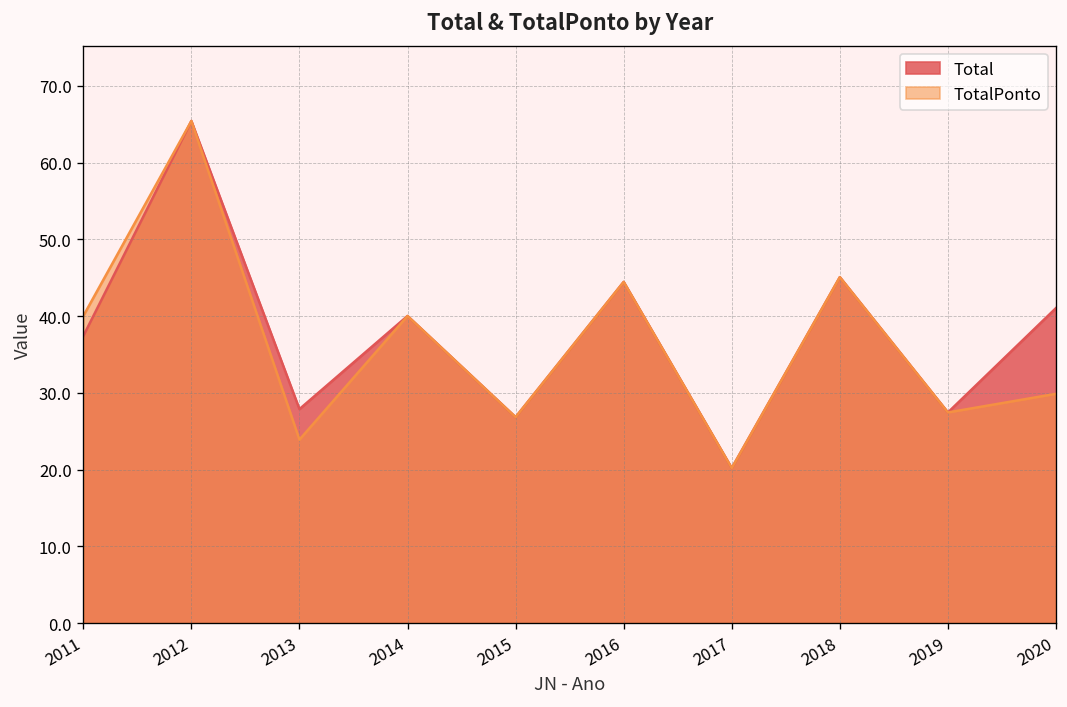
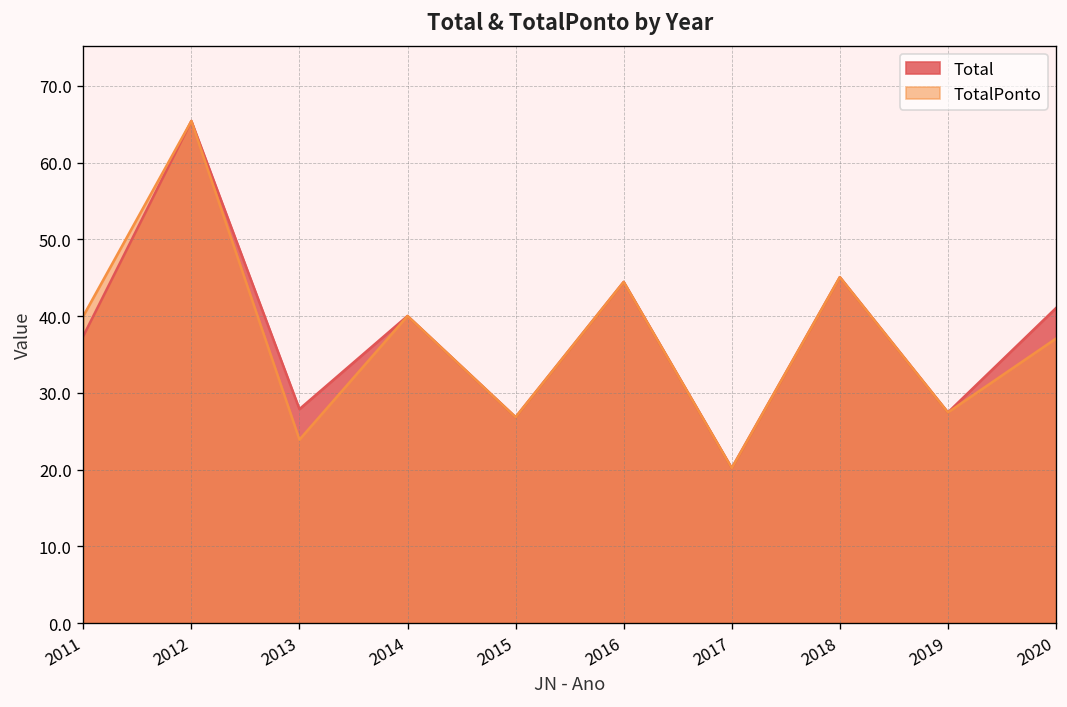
  {
    "Total": {
      "2011": 37,
      "2013": 28,
      "2020": 41
    },
    "TotalPonto": {
      "2011": 40,
      "2013": 24,
-     "2020": 30
+     "2020": 37
    }
  }
